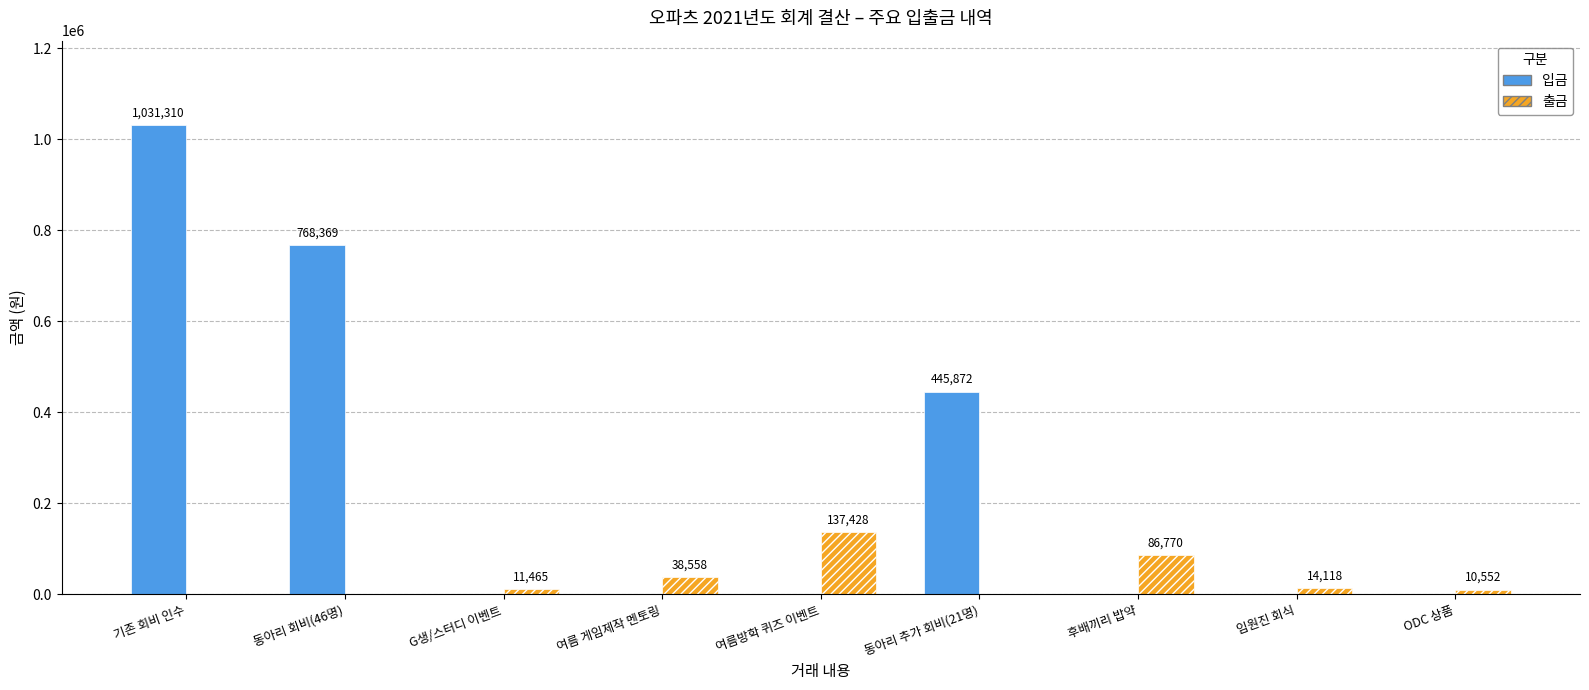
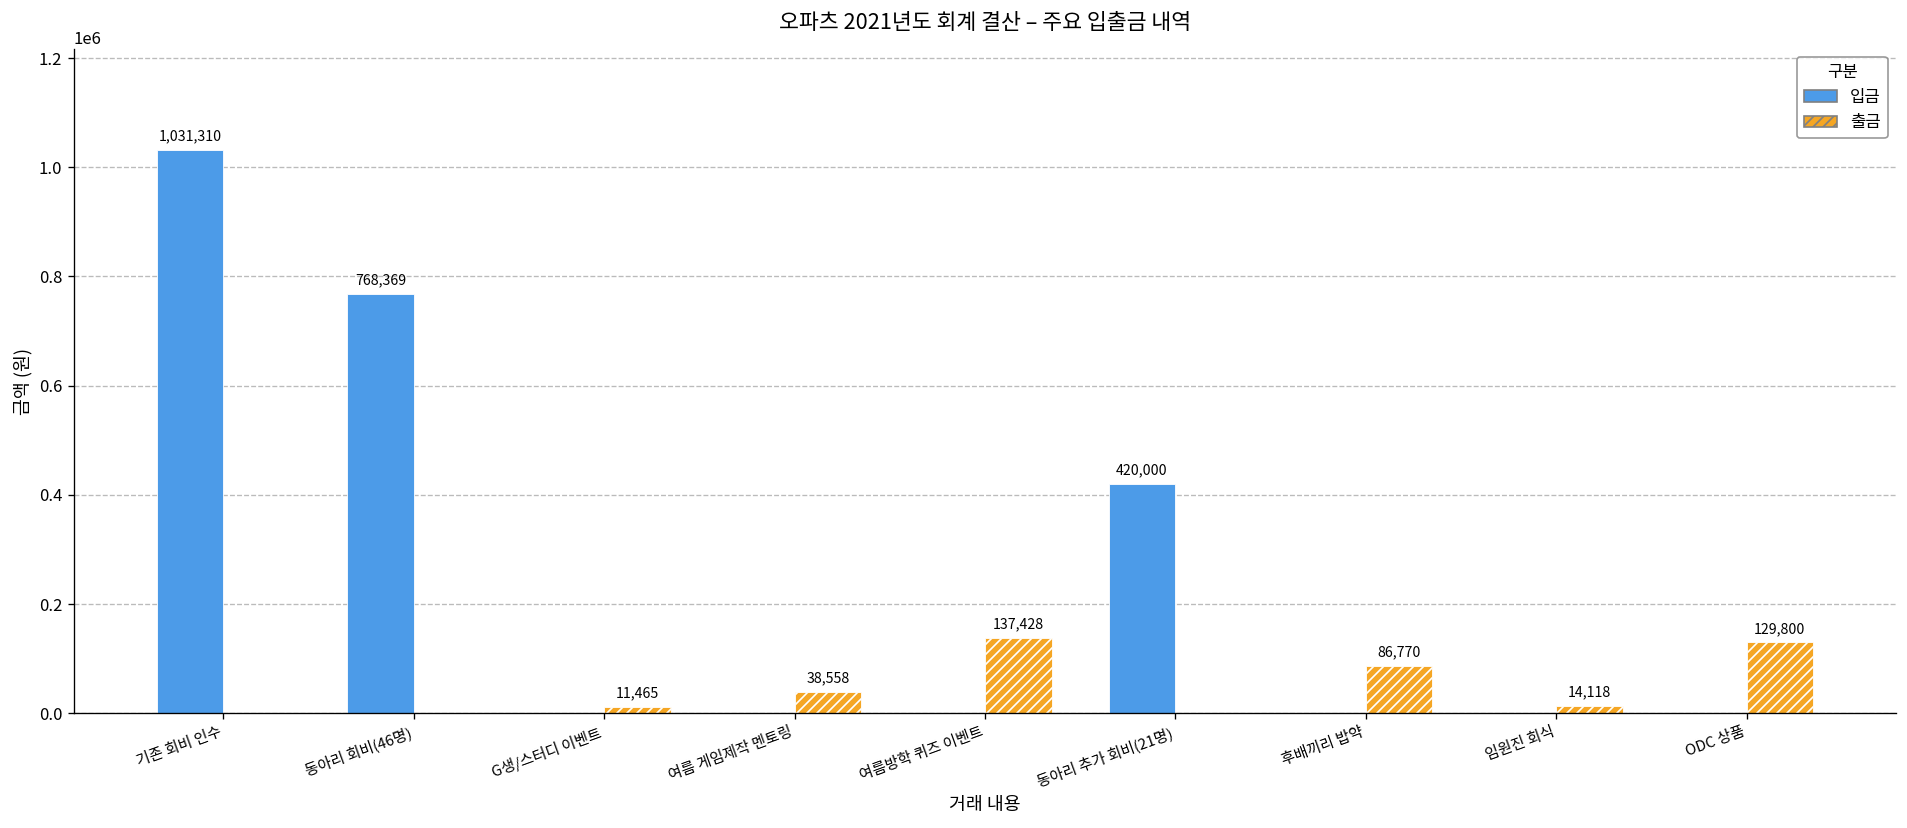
  {
    "입금": {
      "기존 회비 인수": "1,031,310",
      "동아리 회비(46명)": "768,369",
-     "동아리 추가 회비(21명)": "445,872"
+     "동아리 추가 회비(21명)": "420,000"
    },
    "출금": {
      "G생/스터디 이벤트": "11,465",
      "여름 게임제작 멘토링": "38,558",
      "여름방학 퀴즈 이벤트": "137,428",
      "후배끼리 밥약": "86,770",
      "임원진 회식": "14,118",
-     "ODC 상품": "10,552"
+     "ODC 상품": "129,800"
    }
  }
